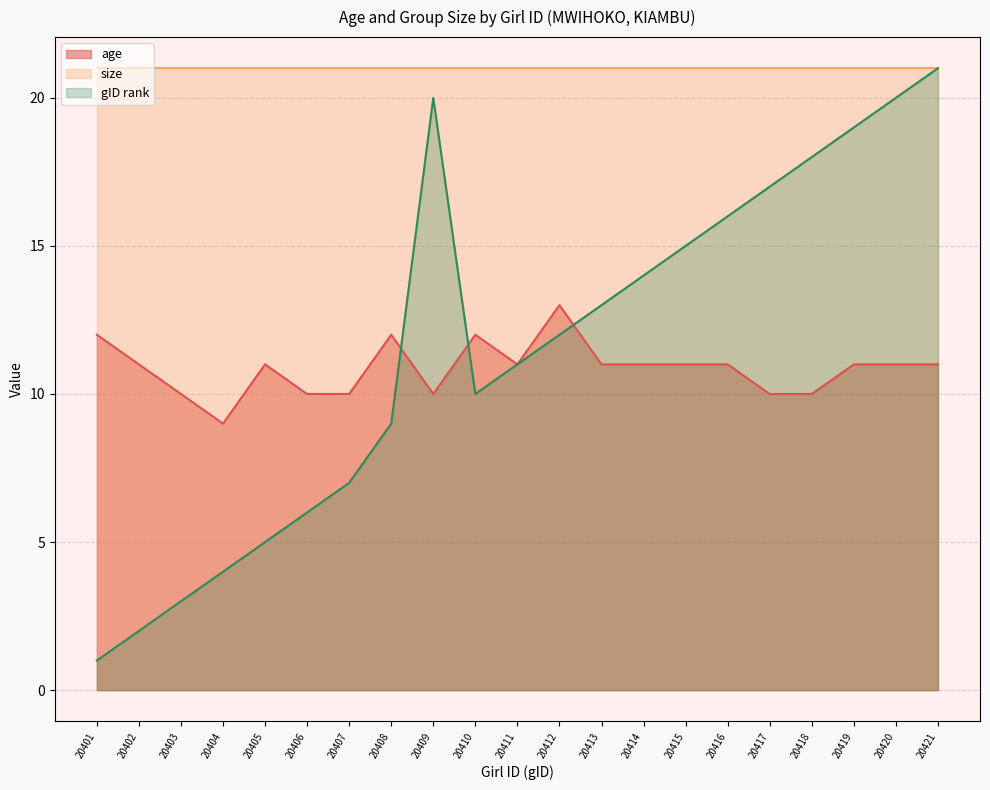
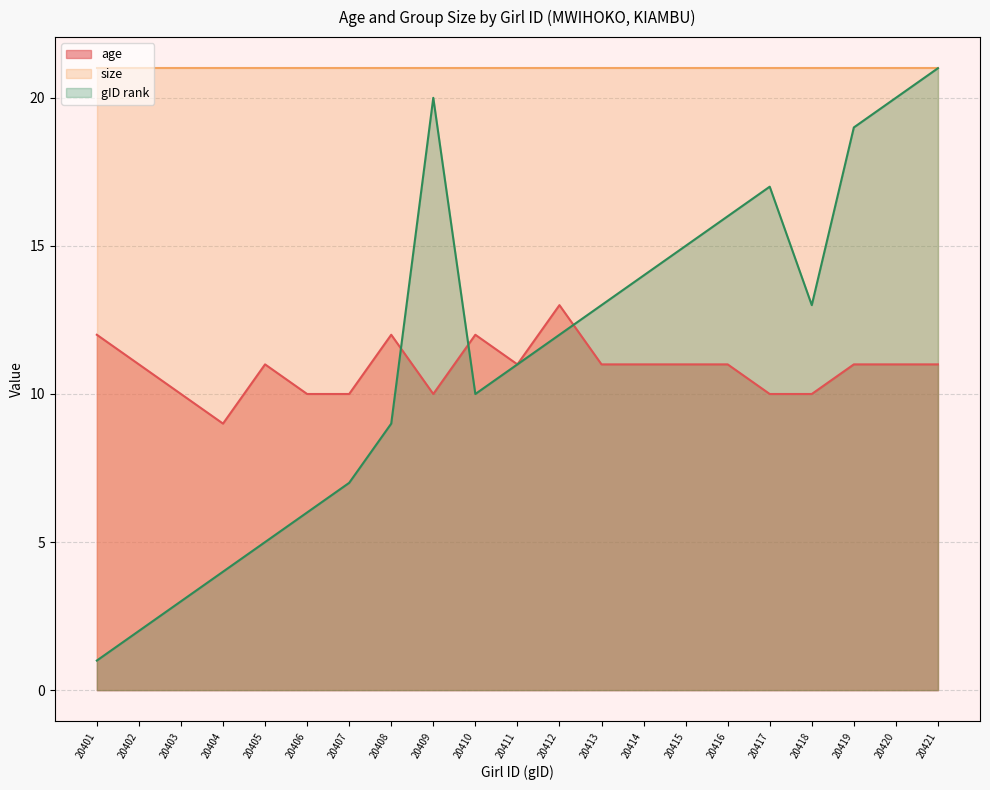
  {
    "age": {
      "20401": 12,
      "20402": 11,
      "20403": 10,
      "20404": 9,
      "20405": 11,
      "20406": 10,
      "20407": 10,
      "20408": 12,
      "20409": 10,
      "20410": 12,
      "20412": 13,
      "20413": 11,
      "20414": 11,
      "20415": 11,
      "20416": 11,
      "20417": 10,
      "20418": 10,
      "20419": 11,
      "20420": 11,
      "20421": 11
    },
    "size": {
      "20403": 21,
      "20404": 21,
      "20405": 21,
      "20406": 21,
      "20407": 21,
      "20408": 21,
      "20409": 21,
      "20410": 21,
      "20411": 21,
      "20412": 21,
      "20413": 21,
      "20414": 21,
      "20415": 21,
      "20416": 21,
      "20417": 21,
      "20418": 21,
      "20419": 21,
      "20420": 21
    },
    "gID rank": {
      "20401": 1,
      "20402": 2,
      "20403": 3,
      "20404": 4,
      "20405": 5,
      "20406": 6,
      "20407": 7,
      "20408": 9,
      "20409": 20,
      "20410": 10,
      "20412": 12,
      "20413": 13,
      "20414": 14,
      "20415": 15,
      "20416": 16,
      "20417": 17,
-     "20418": 18,
+     "20418": 13,
      "20419": 19,
      "20420": 20
    }
  }
